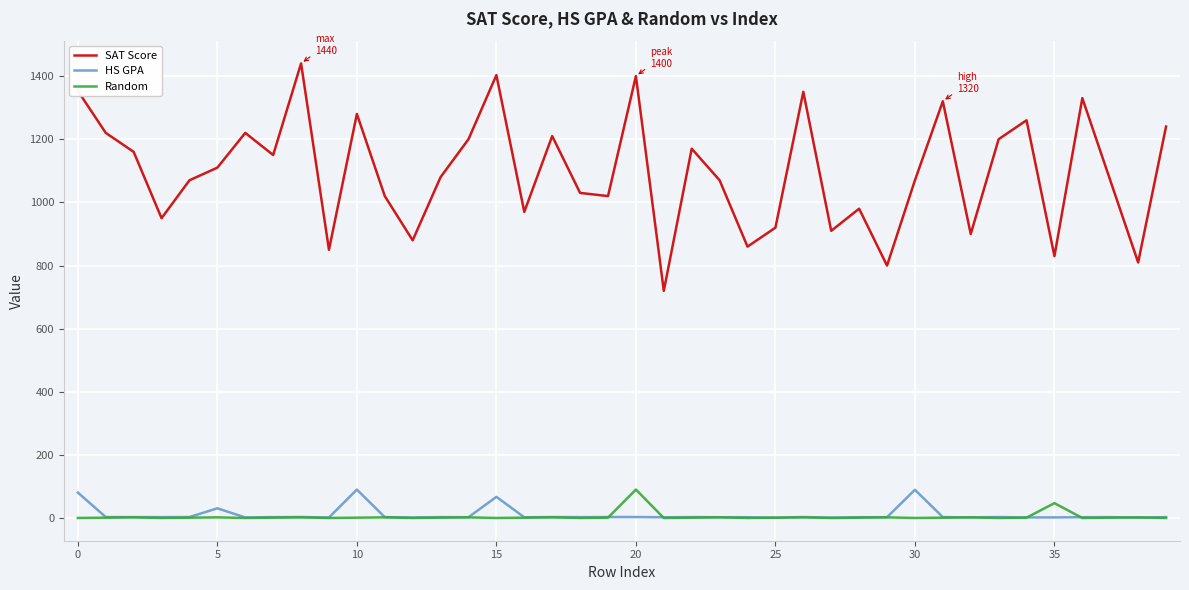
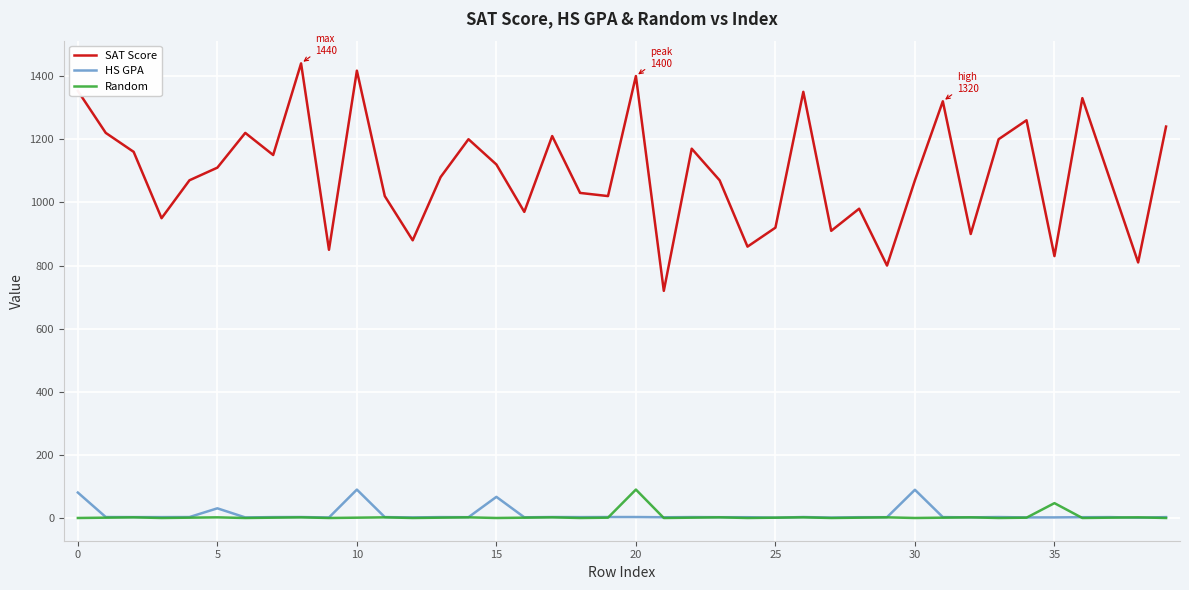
  {
    "SAT Score": {
      "5": 1110,
-     "10": 1280,
-     "15": 1400,
+     "10": 1420,
+     "15": 1120,
      "25": 920,
      "30": 1070,
      "35": 830
    },
    "HS GPA": {
      "0": 80,
      "5": 30,
      "10": 90,
      "15": 70,
      "20": 0,
      "30": 90,
      "35": 0
    },
    "Random": {
      "0": 0,
      "5": 0,
      "10": 0,
      "15": 0,
      "20": 90,
      "30": 0,
      "35": 50
    }
  }
